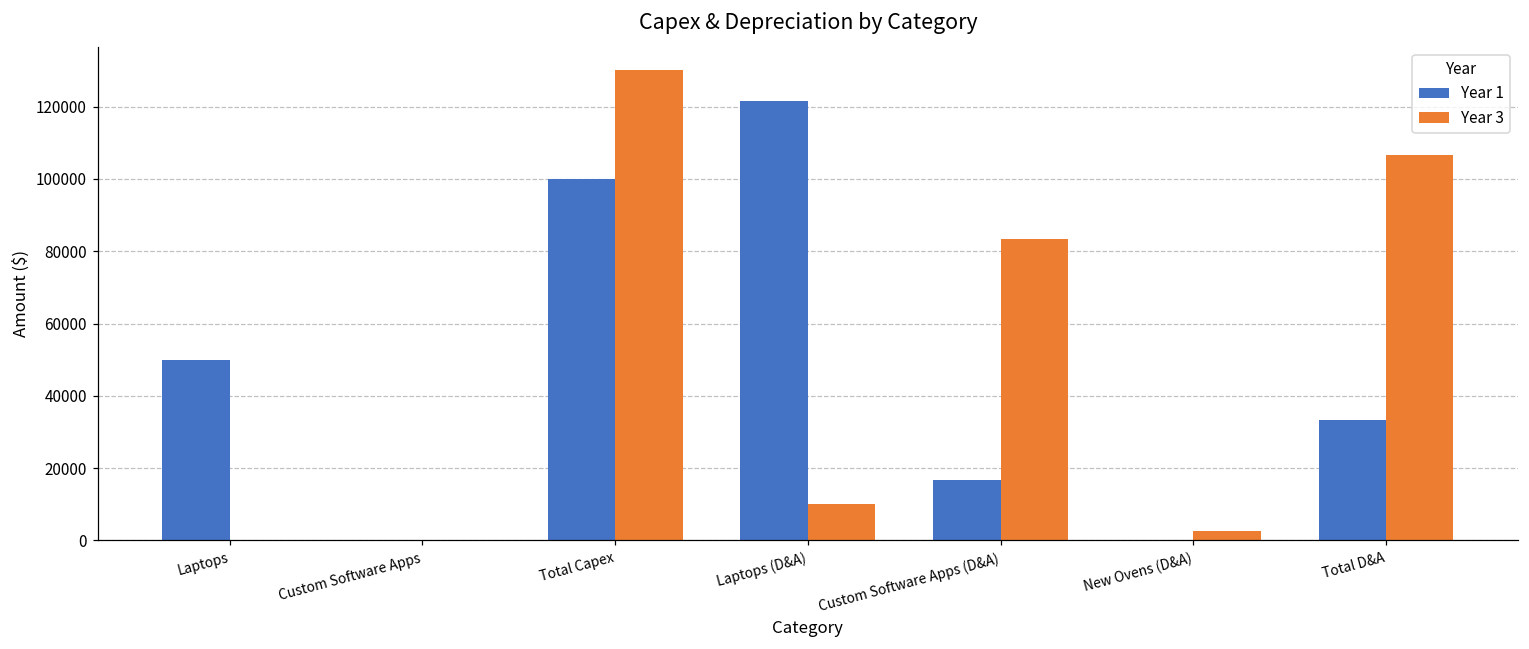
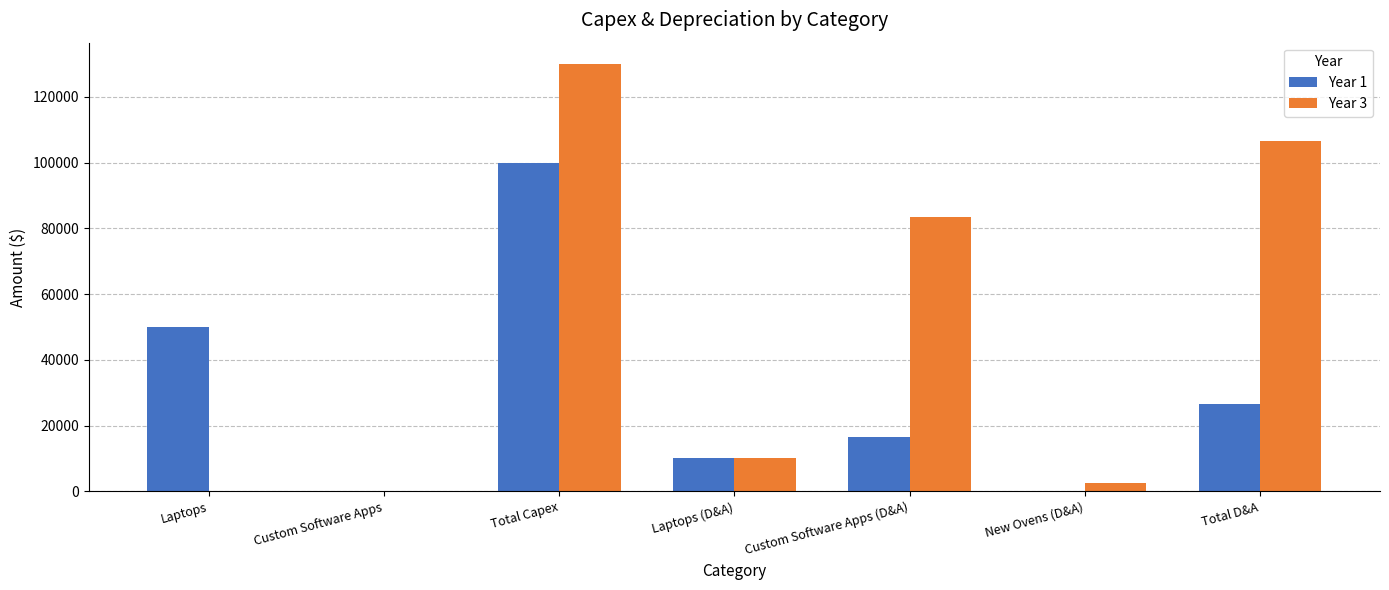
  {
    "Year 1": {
      "Laptops": 50000,
      "Custom Software Apps": 0,
      "Total Capex": 100000,
-     "Laptops (D&A)": 121000,
+     "Laptops (D&A)": 10000,
      "Custom Software Apps (D&A)": 17000,
      "New Ovens (D&A)": 0,
-     "Total D&A": 33000
+     "Total D&A": 27000
    },
    "Year 3": {
      "Laptops": 0,
      "Custom Software Apps": 0,
      "Total Capex": 130000,
      "Laptops (D&A)": 10000,
      "Custom Software Apps (D&A)": 83000,
      "New Ovens (D&A)": 3000,
      "Total D&A": 107000
    }
  }
